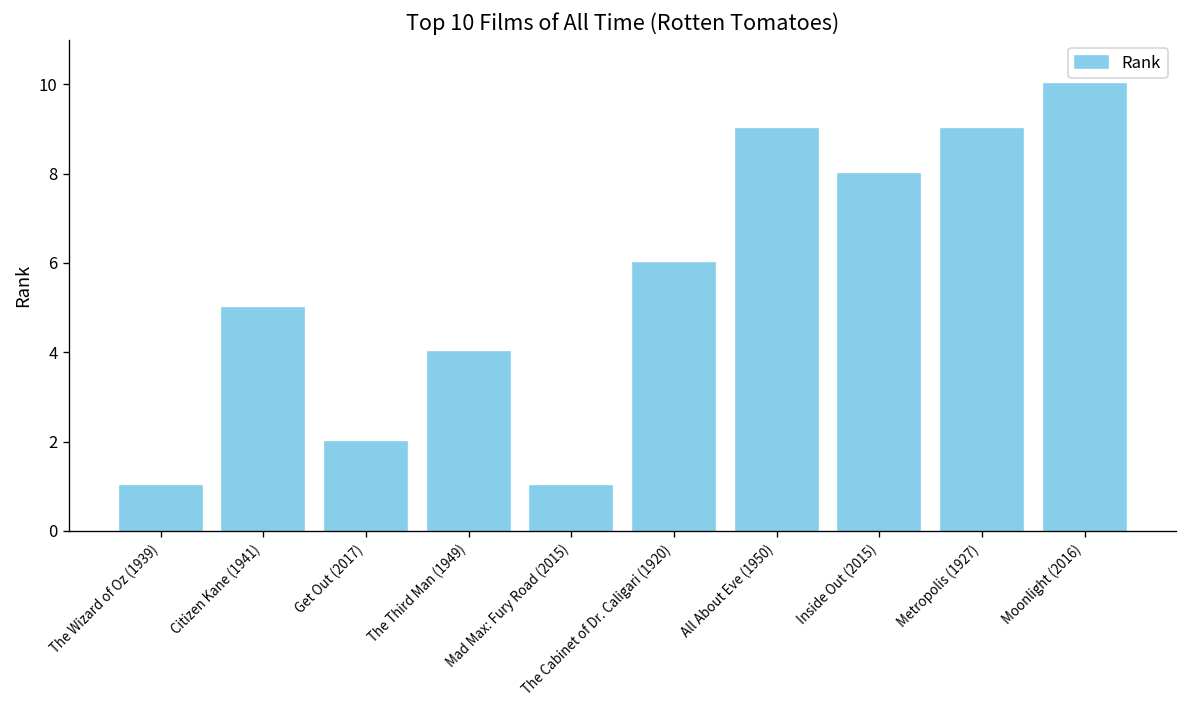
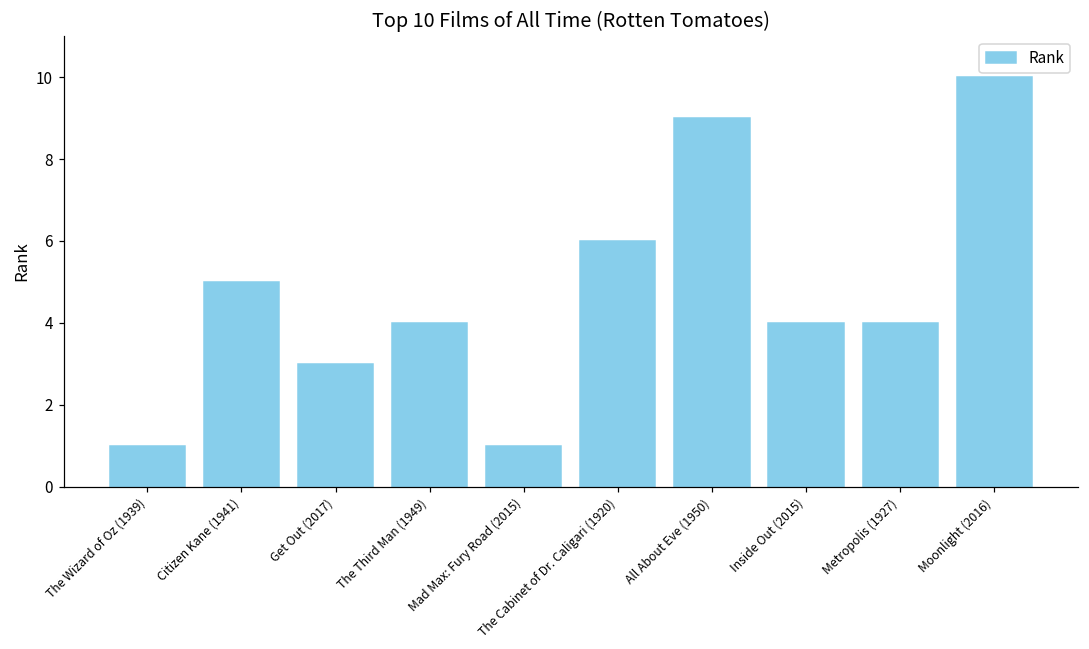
  {
    "The Wizard of Oz (1939)": 1,
    "Citizen Kane (1941)": 5,
-   "Get Out (2017)": 2,
+   "Get Out (2017)": 3,
    "The Third Man (1949)": 4,
    "Mad Max: Fury Road (2015)": 1,
    "The Cabinet of Dr. Caligari (1920)": 6,
    "All About Eve (1950)": 9,
-   "Inside Out (2015)": 8,
-   "Metropolis (1927)": 9,
+   "Inside Out (2015)": 4,
+   "Metropolis (1927)": 4,
    "Moonlight (2016)": 10
  }
